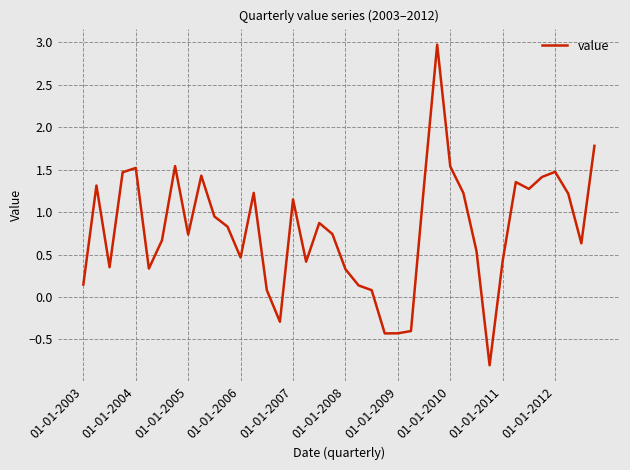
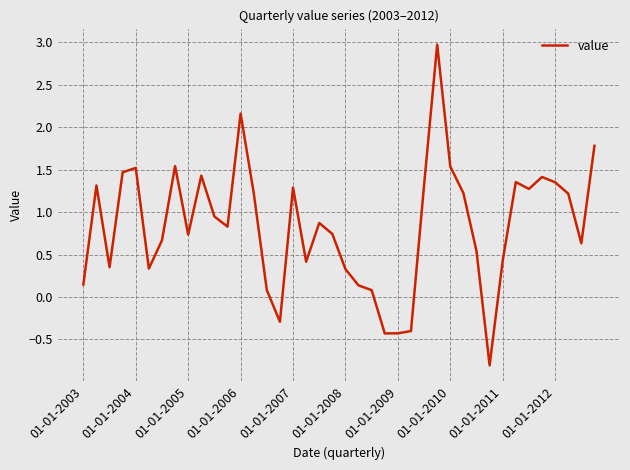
  {
    "01-01-2003": 0.1,
    "01-01-2004": 1.5,
    "01-01-2005": 0.7,
-   "01-01-2006": 0.5,
-   "01-01-2007": 1.1,
+   "01-01-2006": 2.2,
+   "01-01-2007": 1.3,
    "01-01-2008": 0.3,
    "01-01-2009": -0.4,
    "01-01-2010": 1.5,
    "01-01-2011": 0.4,
-   "01-01-2012": 1.5
+   "01-01-2012": 1.4
  }
